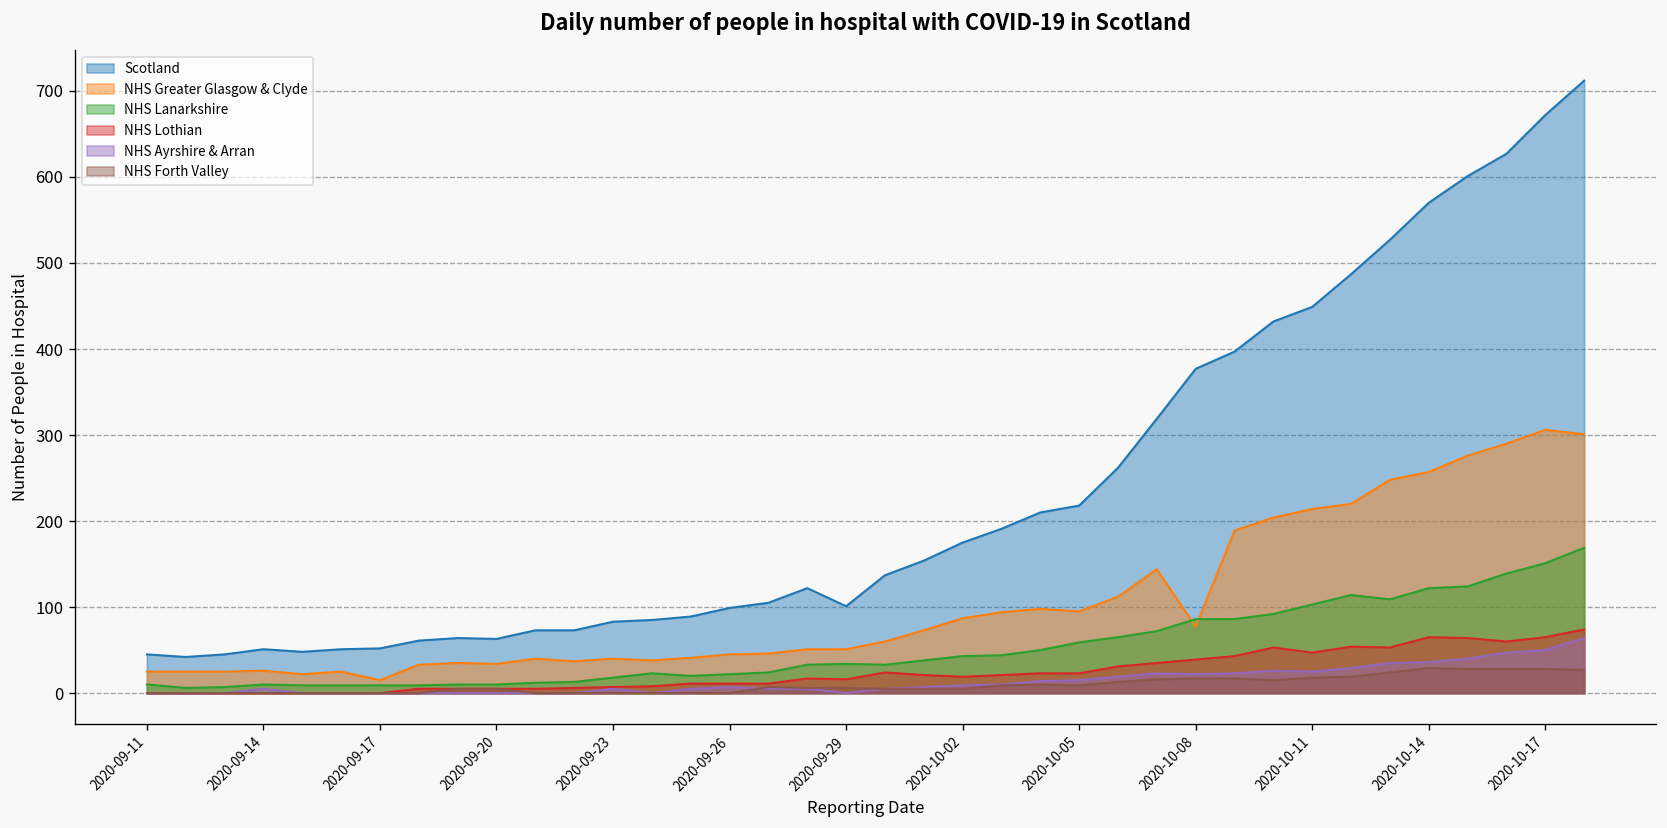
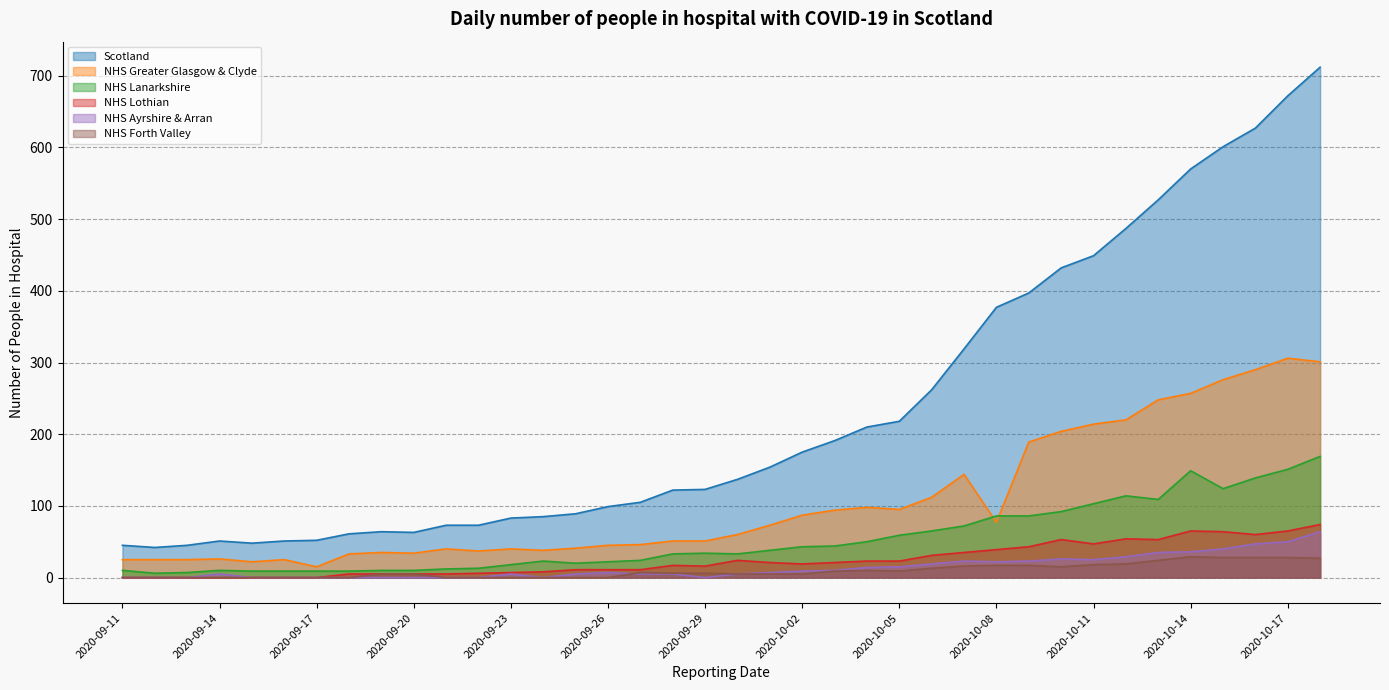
  {
    "Scotland": {
      "2020-09-11": 50,
      "2020-09-14": 50,
      "2020-09-17": 50,
      "2020-09-20": 60,
      "2020-09-23": 80,
      "2020-09-26": 100,
-     "2020-09-29": 100,
+     "2020-09-29": 120,
      "2020-10-02": 180,
      "2020-10-05": 220,
      "2020-10-08": 380,
      "2020-10-11": 450,
      "2020-10-14": 570,
      "2020-10-17": 670
    },
    "NHS Greater Glasgow & Clyde": {
      "2020-09-11": 30,
      "2020-09-14": 30,
      "2020-09-17": 20,
      "2020-09-20": 30,
      "2020-09-23": 40,
      "2020-09-26": 50,
      "2020-09-29": 50,
      "2020-10-02": 90,
      "2020-10-05": 100,
      "2020-10-08": 80,
      "2020-10-11": 210,
      "2020-10-14": 260,
      "2020-10-17": 310
    },
    "NHS Lanarkshire": {
      "2020-09-11": 10,
      "2020-09-14": 10,
      "2020-09-17": 10,
      "2020-09-20": 10,
      "2020-09-23": 20,
      "2020-09-26": 20,
      "2020-09-29": 30,
      "2020-10-02": 40,
      "2020-10-05": 60,
      "2020-10-08": 90,
      "2020-10-11": 100,
-     "2020-10-14": 120,
+     "2020-10-14": 150,
      "2020-10-17": 150
    },
    "NHS Lothian": {
      "2020-09-26": 10,
      "2020-09-29": 20,
      "2020-10-02": 20,
      "2020-10-05": 20,
      "2020-10-08": 40,
      "2020-10-11": 50,
      "2020-10-14": 70,
      "2020-10-17": 70
    },
    "NHS Ayrshire & Arran": {
      "2020-09-14": 10,
      "2020-09-20": 0,
      "2020-09-26": 10,
      "2020-09-29": 0,
      "2020-10-02": 10,
      "2020-10-05": 20,
      "2020-10-08": 20,
      "2020-10-11": 30,
      "2020-10-14": 40,
      "2020-10-17": 50
    },
    "NHS Forth Valley": {
      "2020-09-23": 0,
      "2020-09-26": 0,
      "2020-09-29": 10,
      "2020-10-02": 10,
      "2020-10-05": 10,
      "2020-10-08": 20,
      "2020-10-11": 20,
      "2020-10-14": 30,
      "2020-10-17": 30
    }
  }
